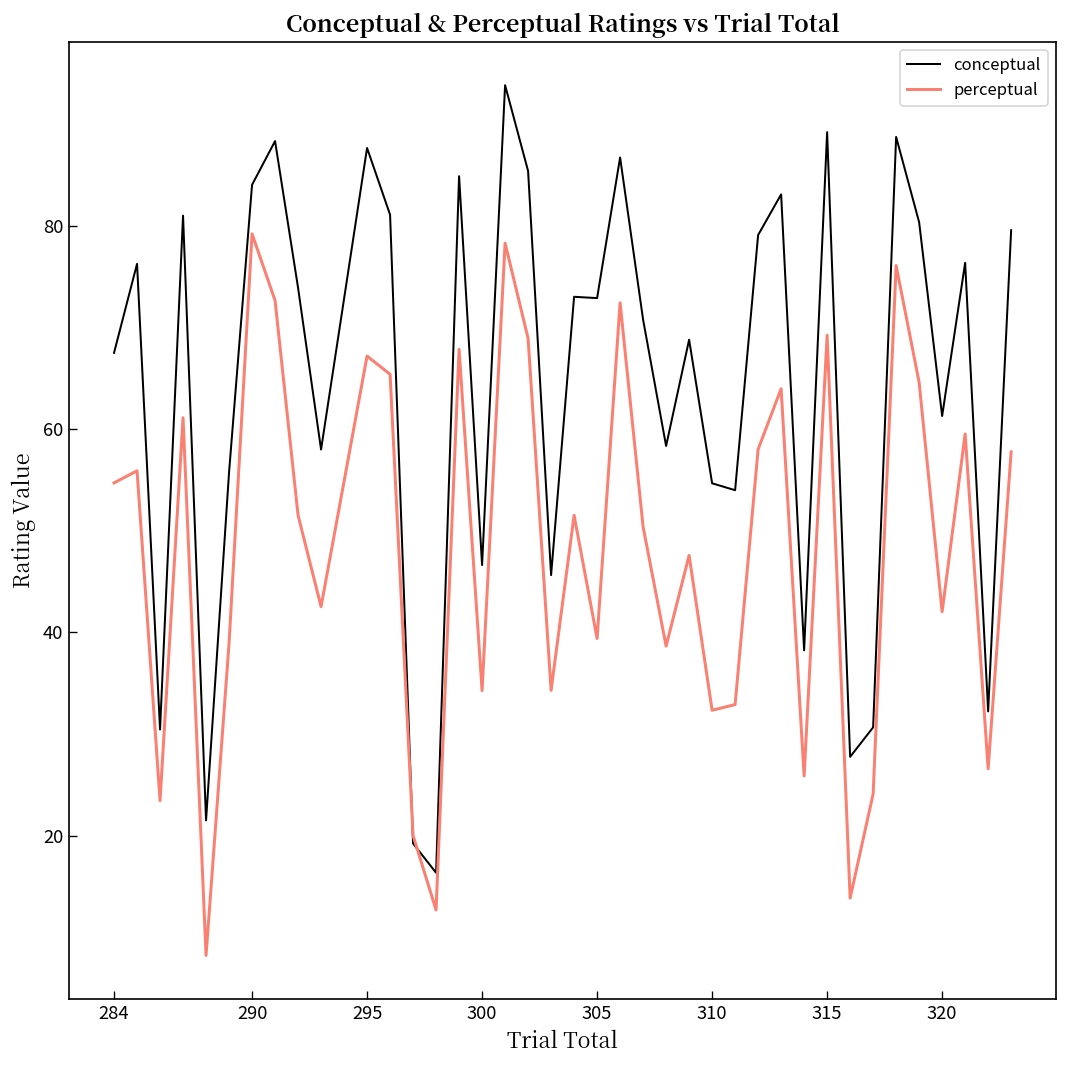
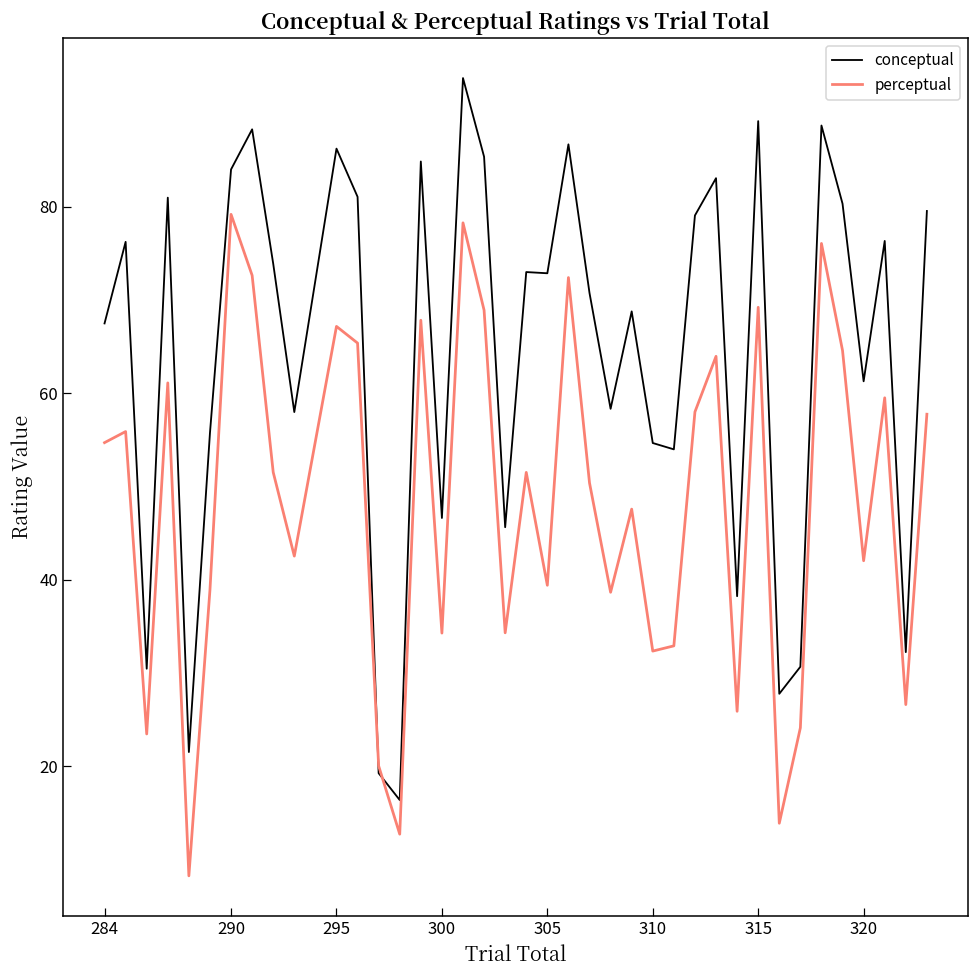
  {
    "conceptual": {
      "284": 67,
      "290": 84,
-     "295": 88,
+     "295": 86,
      "300": 47,
      "305": 73,
      "310": 55,
      "315": 89,
      "320": 61
    },
    "perceptual": {
      "284": 55,
      "290": 79,
      "295": 67,
      "300": 34,
      "305": 39,
      "310": 32,
      "315": 69,
      "320": 42
    }
  }
